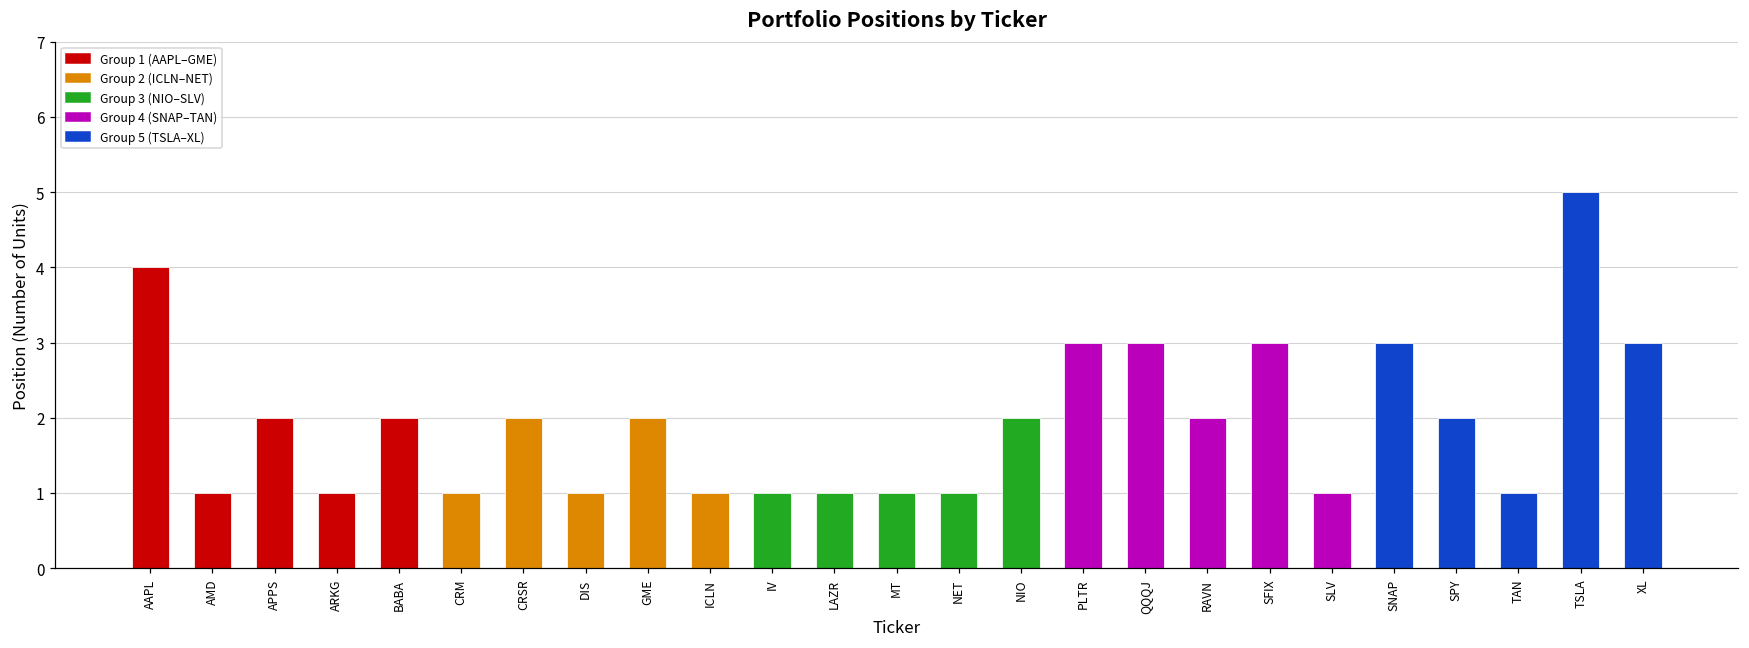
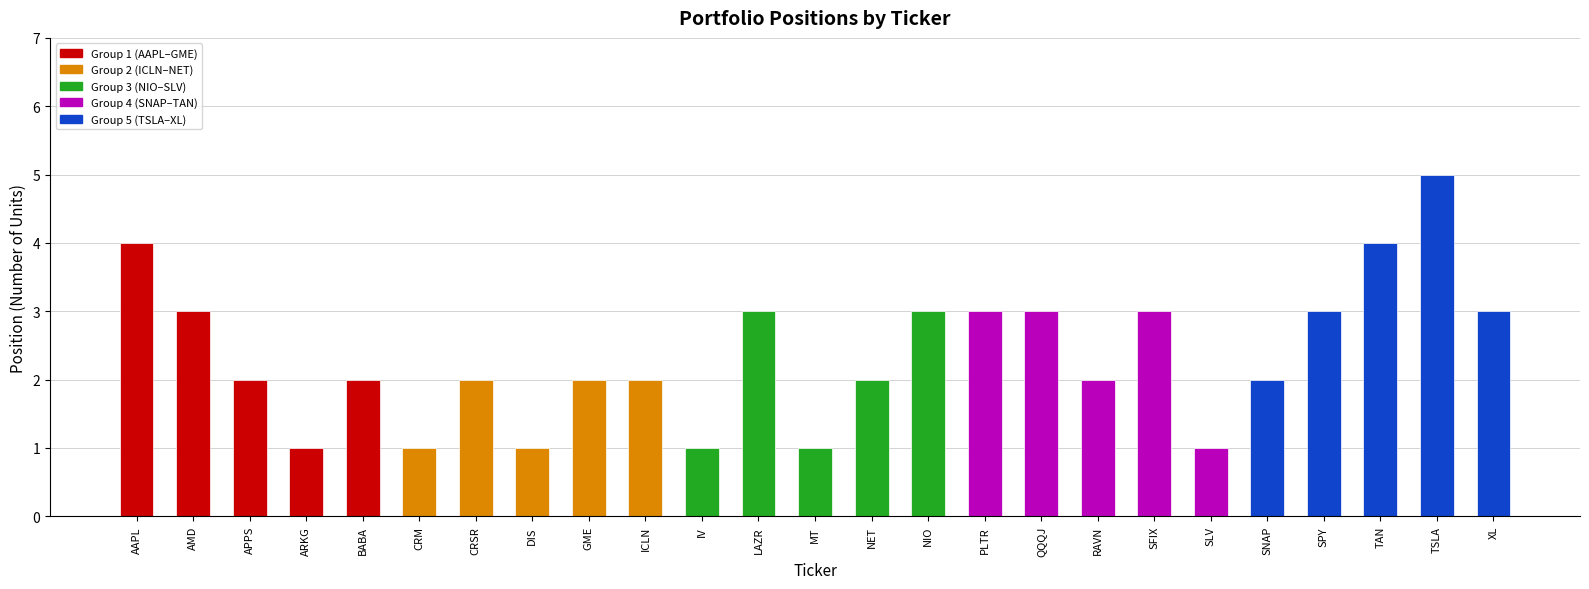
  {
    "AAPL": 4,
-   "AMD": 1,
+   "AMD": 3,
    "APPS": 2,
    "ARKG": 1,
    "BABA": 2,
    "CRM": 1,
    "CRSR": 2,
    "DIS": 1,
    "GME": 2,
-   "ICLN": 1,
+   "ICLN": 2,
    "IV": 1,
-   "LAZR": 1,
+   "LAZR": 3,
    "MT": 1,
-   "NET": 1,
-   "NIO": 2,
+   "NET": 2,
+   "NIO": 3,
    "PLTR": 3,
    "QQQJ": 3,
    "RAVN": 2,
    "SFIX": 3,
    "SLV": 1,
-   "SNAP": 3,
-   "SPY": 2,
-   "TAN": 1,
+   "SNAP": 2,
+   "SPY": 3,
+   "TAN": 4,
    "TSLA": 5,
    "XL": 3
  }
